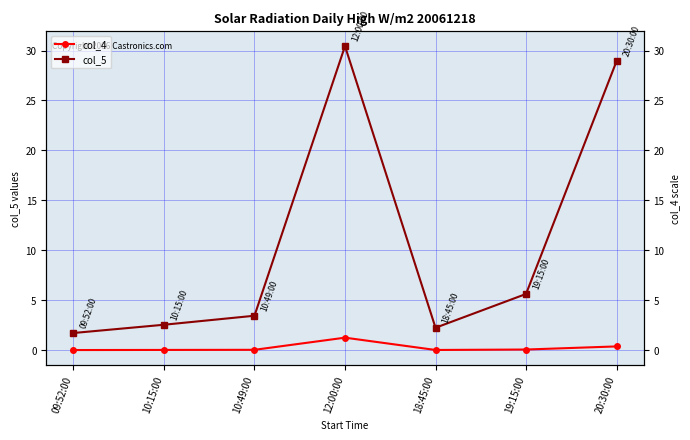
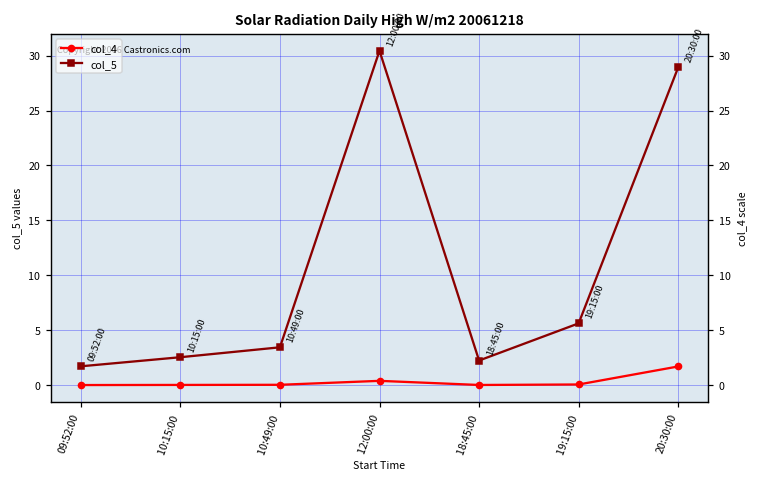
  {
    "col_4": {
      "10:15:00": 0,
      "10:49:00": 0,
-     "12:00:00": 1,
+     "12:00:00": 0,
      "18:45:00": 0,
      "19:15:00": 0,
-     "20:30:00": 0
+     "20:30:00": 2
    }
  }
